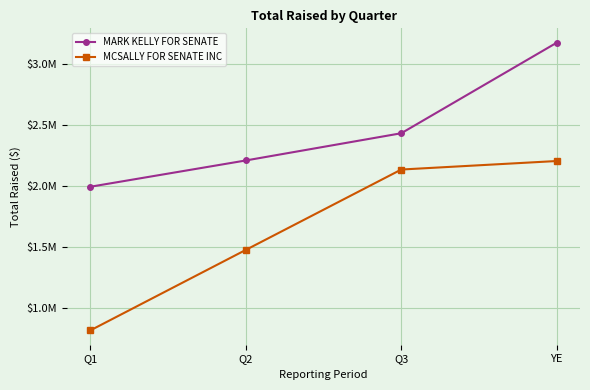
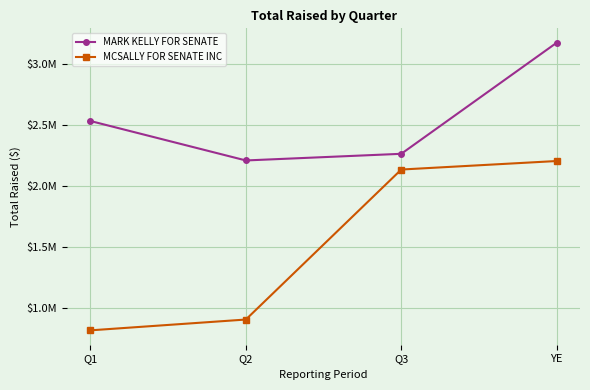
  {
    "MARK KELLY FOR SENATE": {
-     "Q1": "$2000000",
+     "Q1": "$2530000",
      "Q2": "$2210000",
-     "Q3": "$2430000",
+     "Q3": "$2260000",
      "YE": "$3170000"
    },
    "MCSALLY FOR SENATE INC": {
      "Q1": "$820000",
-     "Q2": "$1480000",
+     "Q2": "$910000",
      "Q3": "$2140000",
      "YE": "$2210000"
    }
  }
